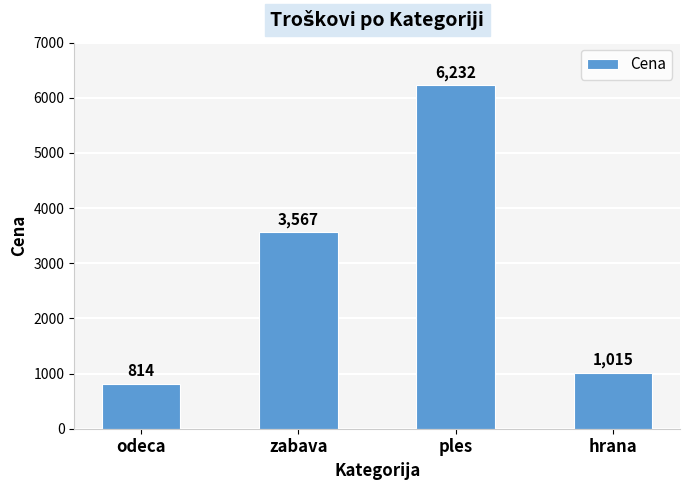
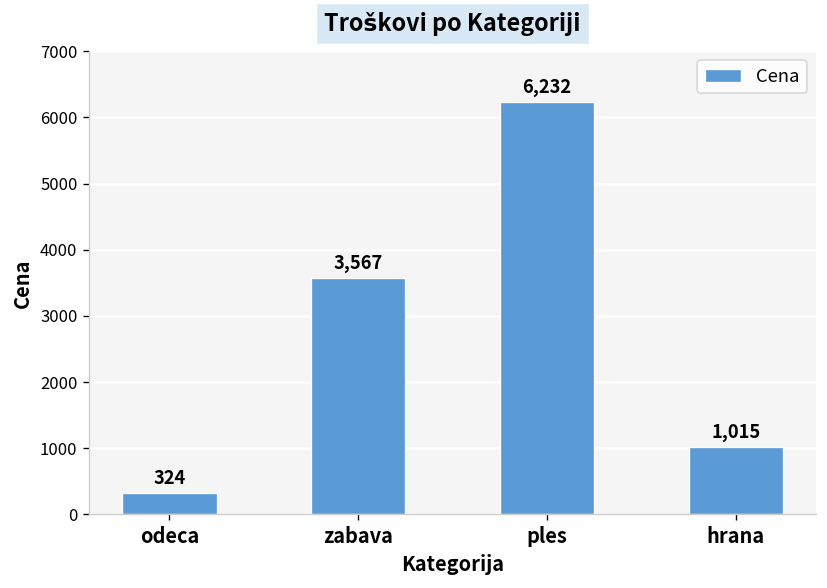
  {
-   "odeca": "814",
+   "odeca": "324",
    "zabava": "3,567",
    "ples": "6,232",
    "hrana": "1,015"
  }
